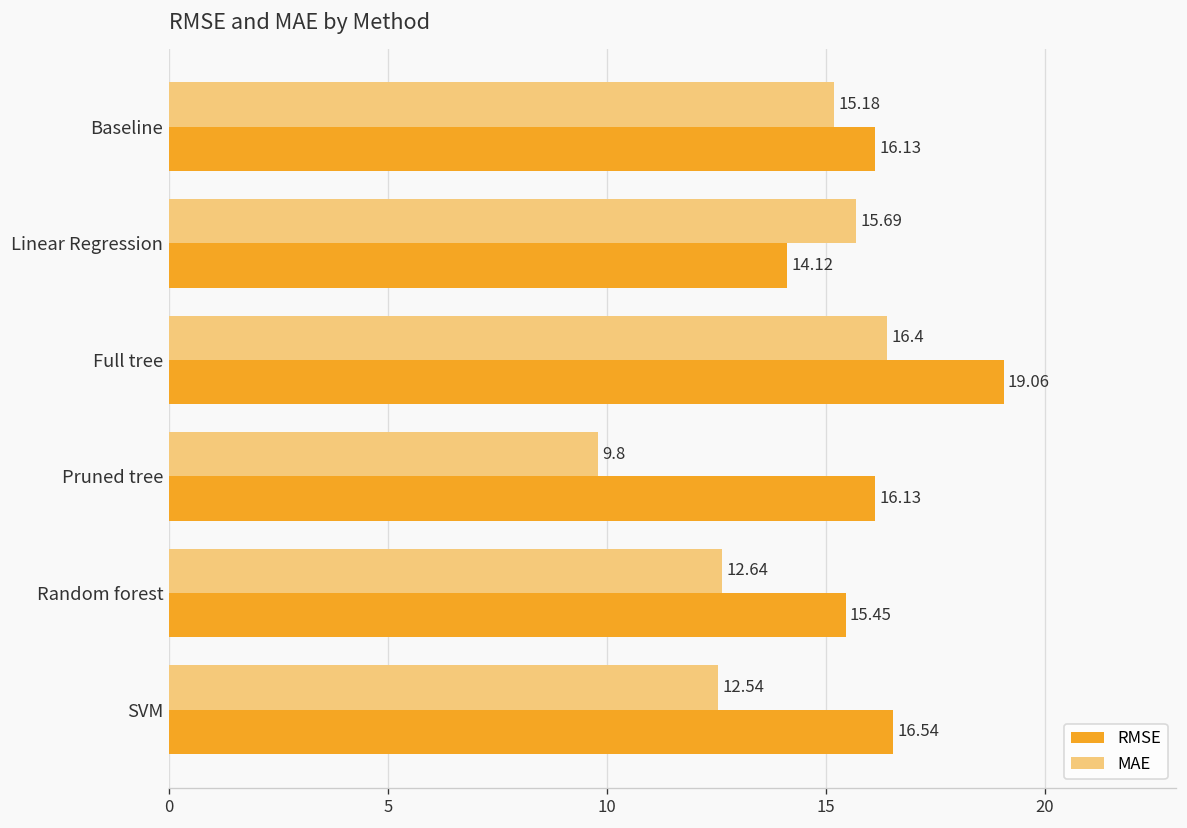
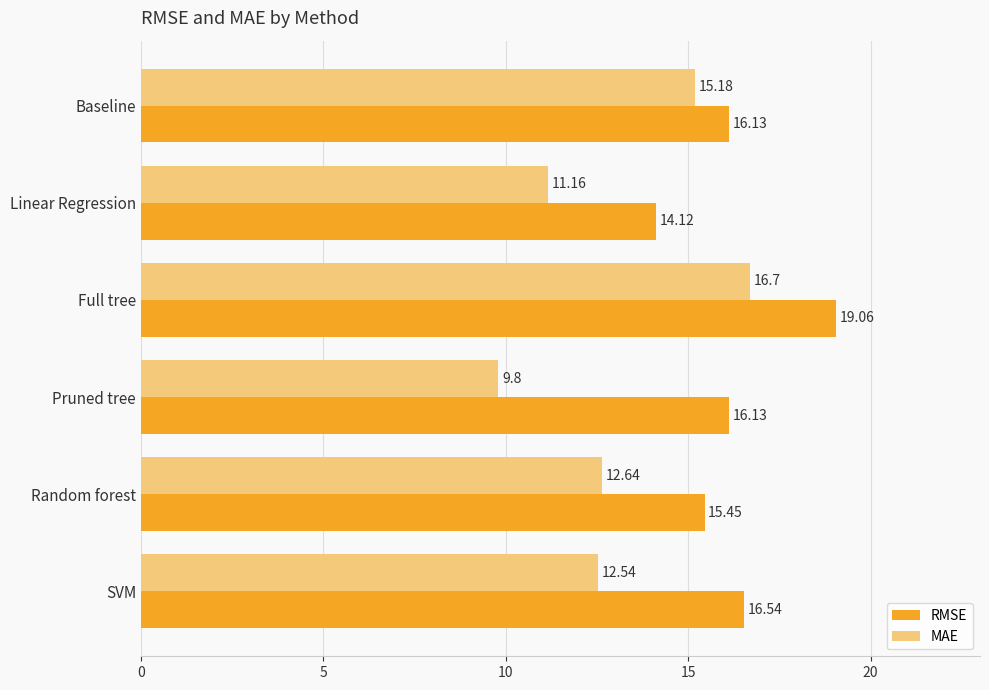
  {
    "RMSE": {
      "Baseline": 16.13,
      "Linear Regression": 14.12,
      "Full tree": 19.06,
      "Pruned tree": 16.13,
      "Random forest": 15.45,
      "SVM": 16.54
    },
    "MAE": {
      "Baseline": 15.18,
-     "Linear Regression": 15.69,
-     "Full tree": 16.4,
+     "Linear Regression": 11.16,
+     "Full tree": 16.7,
      "Pruned tree": 9.8,
      "Random forest": 12.64,
      "SVM": 12.54
    }
  }
